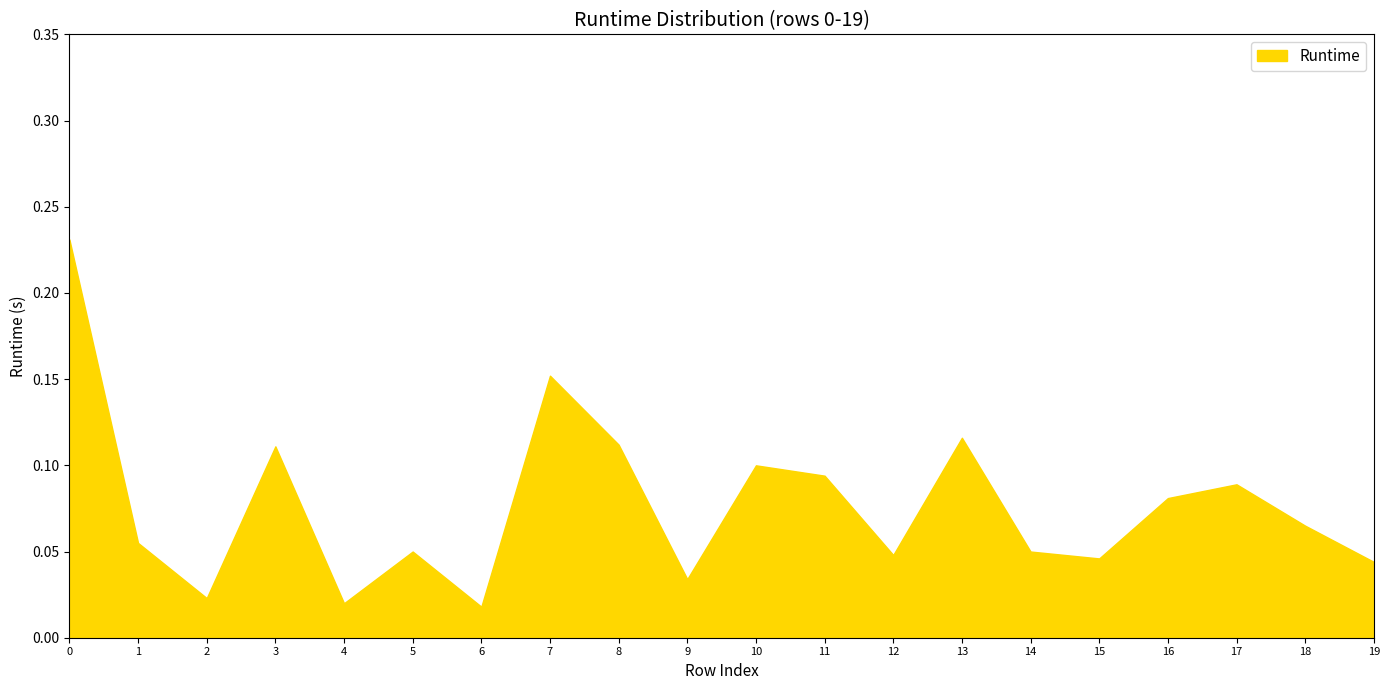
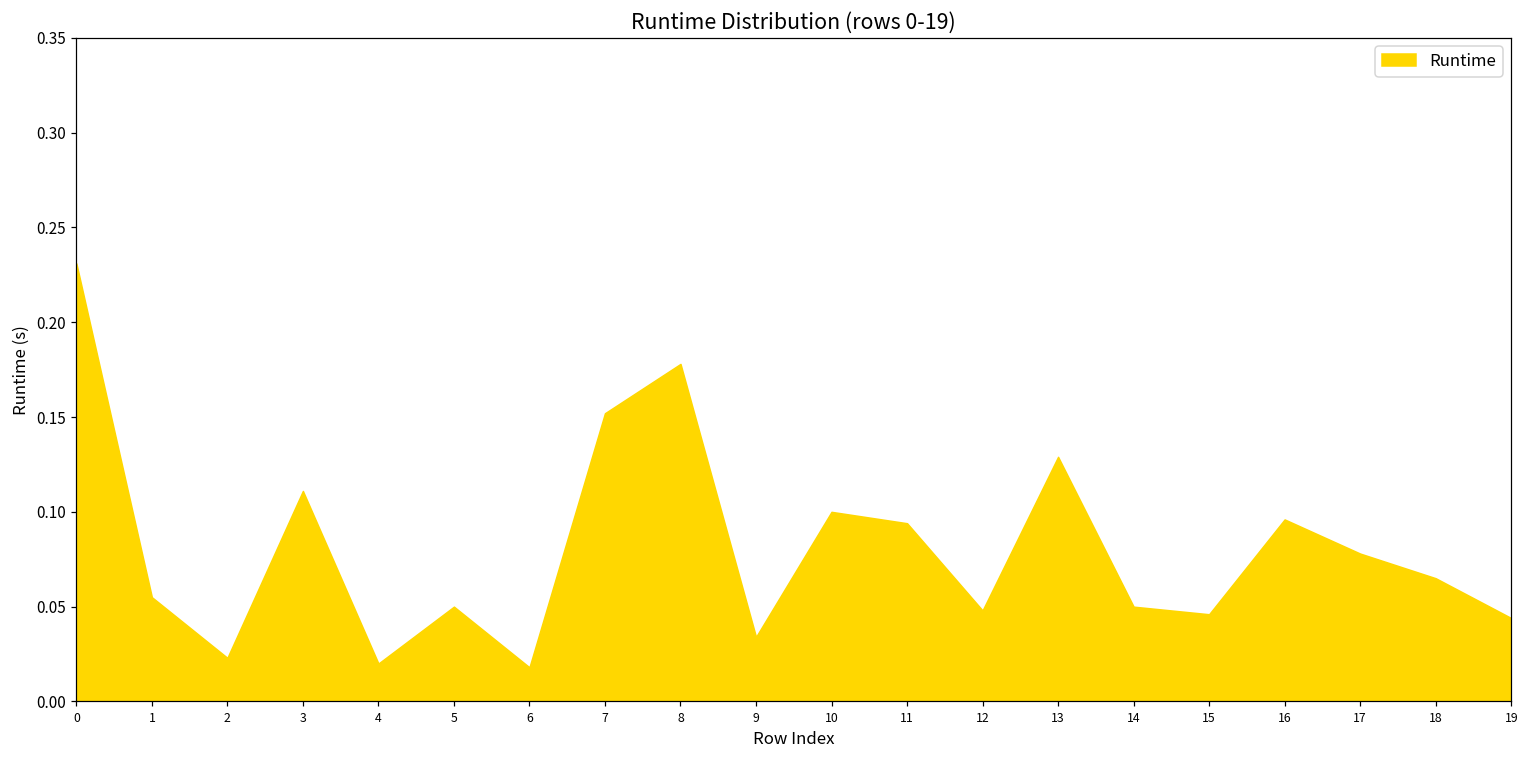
  {
    "0": 0.231,
    "1": 0.055,
    "2": 0.023,
    "3": 0.111,
    "4": 0.020,
    "5": 0.050,
    "6": 0.018,
    "7": 0.152,
-   "8": 0.112,
+   "8": 0.178,
    "9": 0.034,
    "10": 0.100,
    "11": 0.094,
    "12": 0.048,
-   "13": 0.116,
+   "13": 0.129,
    "14": 0.050,
    "15": 0.046,
-   "16": 0.081,
-   "17": 0.089,
+   "16": 0.096,
+   "17": 0.078,
    "18": 0.065,
    "19": 0.044
  }
